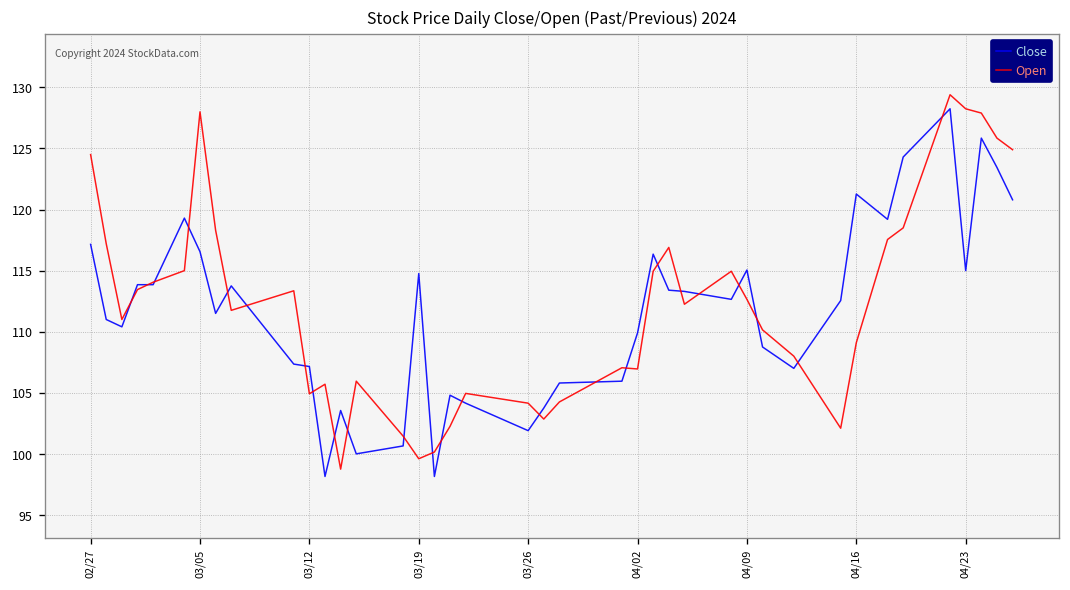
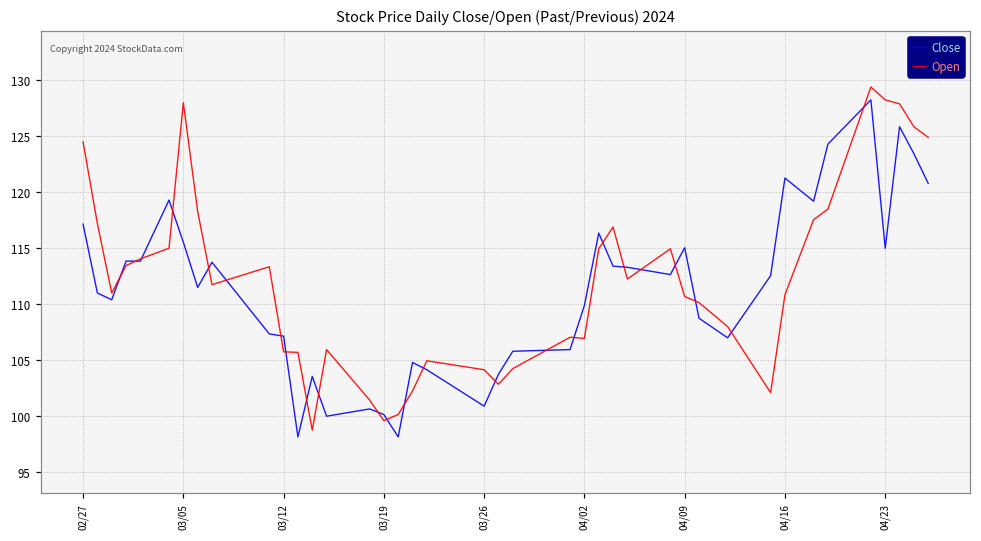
  {
    "Close": {
      "02/27": 117.2,
-     "03/05": 116.6,
+     "03/05": 115.5,
      "03/12": 107.2,
-     "03/19": 114.8,
-     "03/26": 101.9,
+     "03/19": 100.2,
+     "03/26": 100.9,
      "04/02": 109.9,
      "04/09": 115.1,
      "04/16": 121.3,
      "04/23": 115.0
    },
    "Open": {
      "02/27": 124.5,
      "03/05": 128.0,
-     "03/12": 104.9,
+     "03/12": 105.8,
      "03/19": 99.6,
      "03/26": 104.2,
      "04/02": 107.0,
-     "04/09": 112.7,
-     "04/16": 109.1,
+     "04/09": 110.7,
+     "04/16": 110.9,
      "04/23": 128.3
    }
  }
